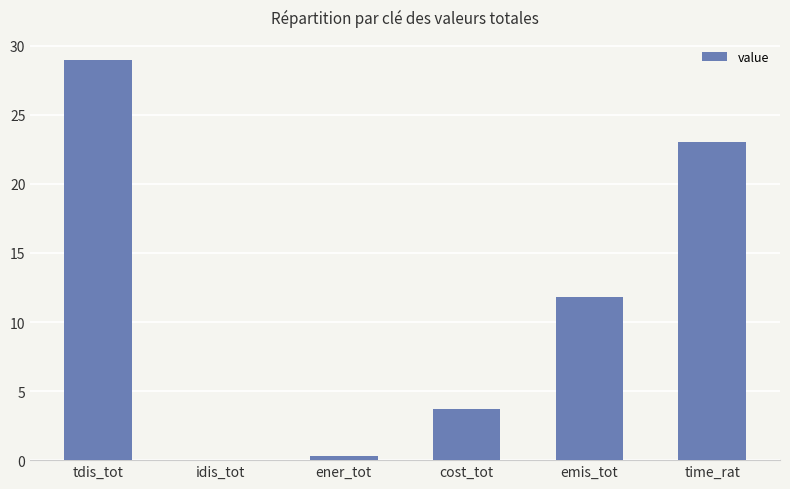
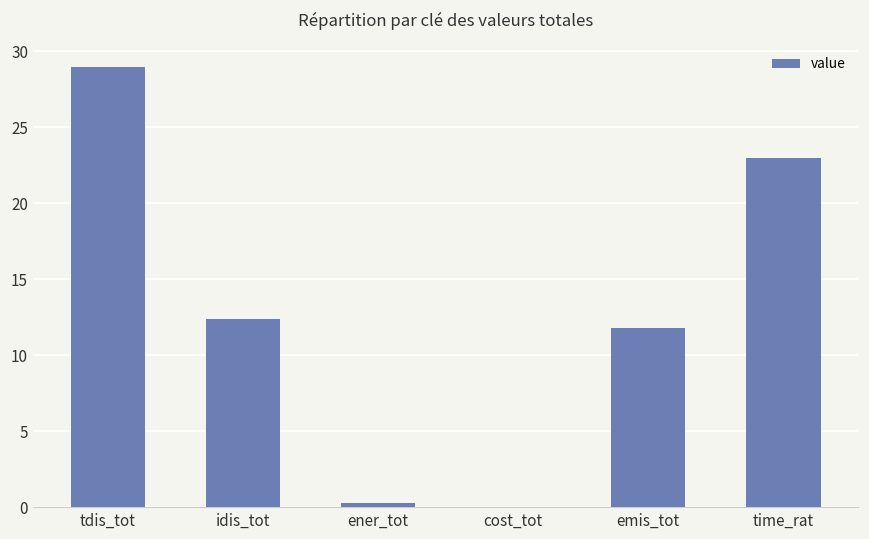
  {
    "tdis_tot": 29.0,
-   "idis_tot": 0.0,
+   "idis_tot": 12.4,
    "ener_tot": 0.3,
-   "cost_tot": 3.7,
+   "cost_tot": 0.0,
    "emis_tot": 11.8,
    "time_rat": 23.0
  }
